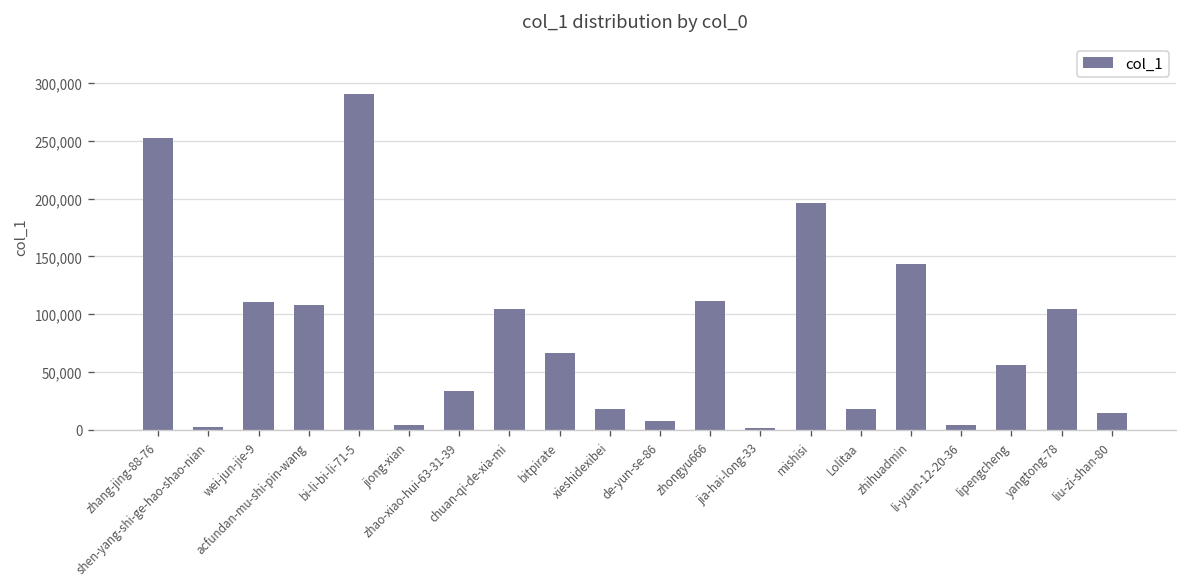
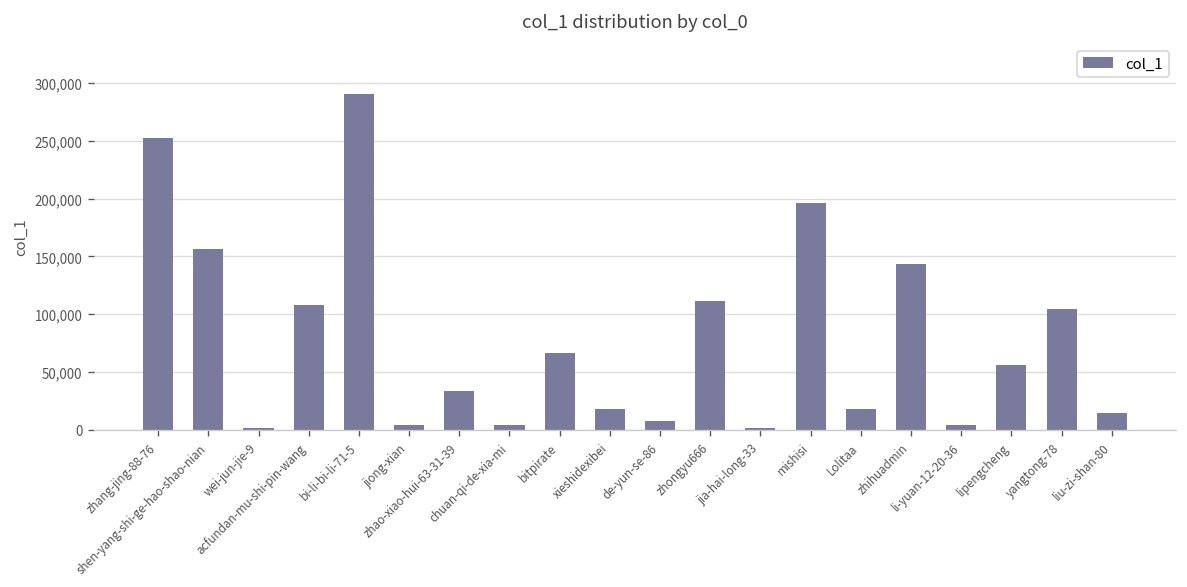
  {
    "zhang-jing-88-76": "250,000",
-   "shen-yang-shi-ge-hao-shao-nian": "0",
-   "wei-jun-jie-9": "110,000",
+   "shen-yang-shi-ge-hao-shao-nian": "160,000",
+   "wei-jun-jie-9": "0",
    "acfundan-mu-shi-pin-wang": "110,000",
    "bi-li-bi-li-71-5": "290,000",
    "jiong-xian": "0",
    "zhao-xiao-hui-63-31-39": "30,000",
-   "chuan-qi-de-xia-mi": "100,000",
+   "chuan-qi-de-xia-mi": "0",
    "bitpirate": "70,000",
    "xieshidexibei": "20,000",
    "de-yun-se-86": "10,000",
    "zhongyu666": "110,000",
    "mishisi": "200,000",
    "Lolitaa": "20,000",
    "zhihuadmin": "140,000",
    "li-yuan-12-20-36": "0",
    "lipengcheng": "60,000",
    "yangtong-78": "100,000",
    "liu-zi-shan-80": "10,000"
  }
